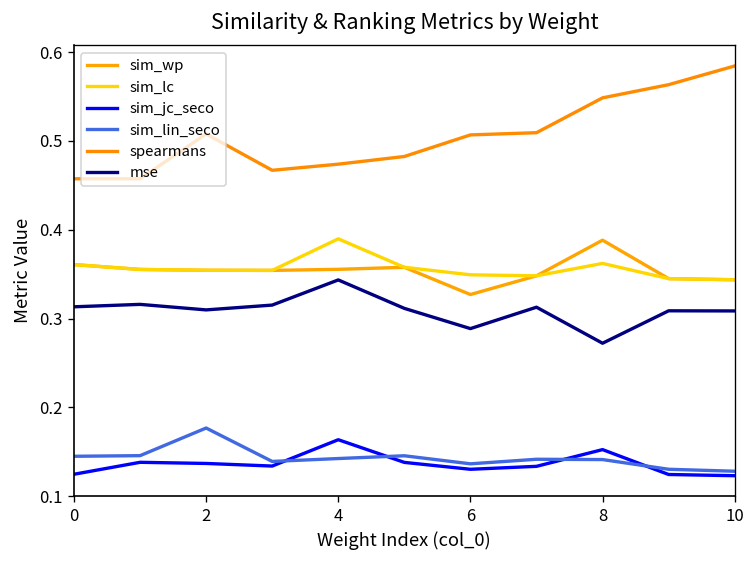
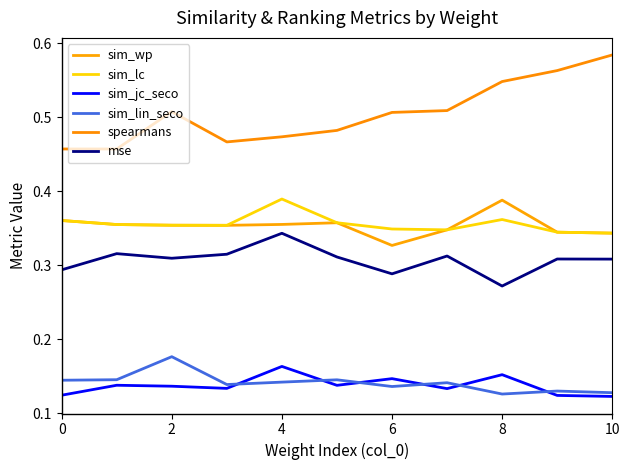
  {
    "sim_jc_seco": {
      "0": 0.12,
      "2": 0.14,
      "4": 0.16,
-     "6": 0.13,
+     "6": 0.15,
      "8": 0.15,
      "10": 0.12
    },
    "sim_lin_seco": {
      "0": 0.14,
      "2": 0.18,
      "4": 0.14,
      "6": 0.14,
-     "8": 0.14,
+     "8": 0.13,
      "10": 0.13
    },
    "mse": {
-     "0": 0.31,
+     "0": 0.29,
      "2": 0.31,
      "4": 0.34,
      "6": 0.29,
      "8": 0.27,
      "10": 0.31
    }
  }
